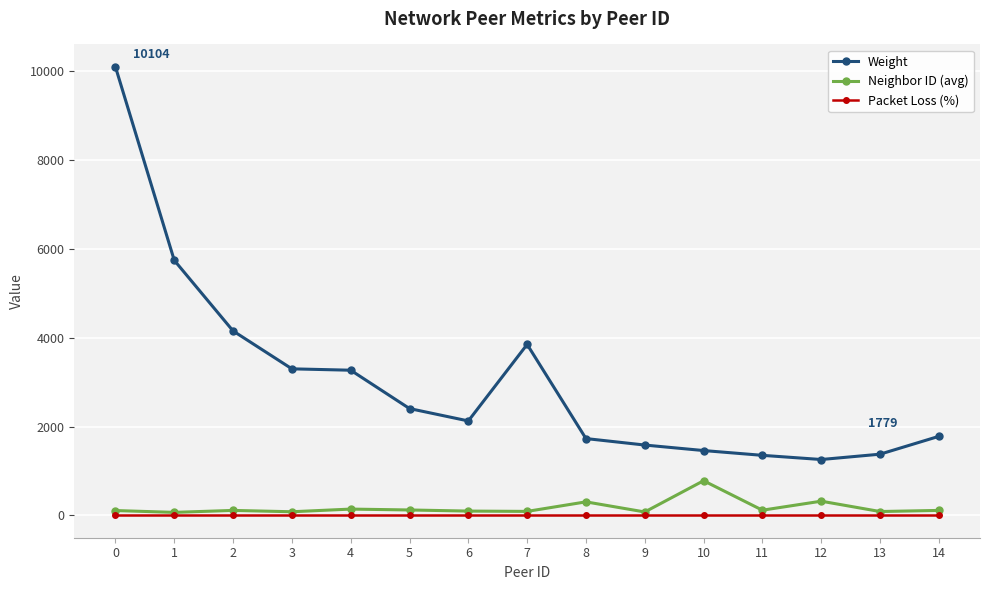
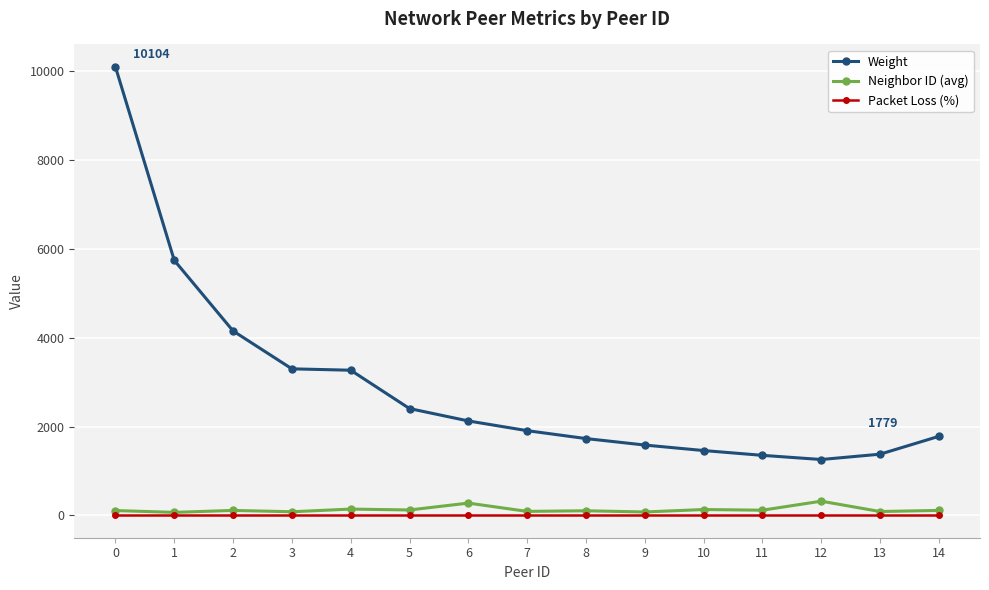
  {
    "Weight": {
      "1": 5700,
      "2": 4200,
      "3": 3300,
      "4": 3300,
      "5": 2400,
      "6": 2100,
-     "7": 3900,
+     "7": 1900,
      "8": 1700,
      "9": 1600,
      "10": 1500,
      "11": 1400,
      "12": 1300,
      "14": 1800
    },
    "Neighbor ID (avg)": {
      "0": 100,
      "1": 100,
      "2": 100,
      "3": 100,
      "4": 100,
      "5": 100,
-     "6": 100,
+     "6": 300,
      "7": 100,
-     "8": 300,
+     "8": 100,
      "9": 100,
-     "10": 800,
+     "10": 100,
      "11": 100,
      "12": 300,
      "13": 100,
      "14": 100
    },
    "Packet Loss (%)": {
      "0": 0,
      "1": 0,
      "2": 0,
      "3": 0,
      "4": 0,
      "5": 0,
      "6": 0,
      "7": 0,
      "8": 0,
      "9": 0,
      "10": 0,
      "11": 0,
      "12": 0,
      "13": 0,
      "14": 0
    }
  }
